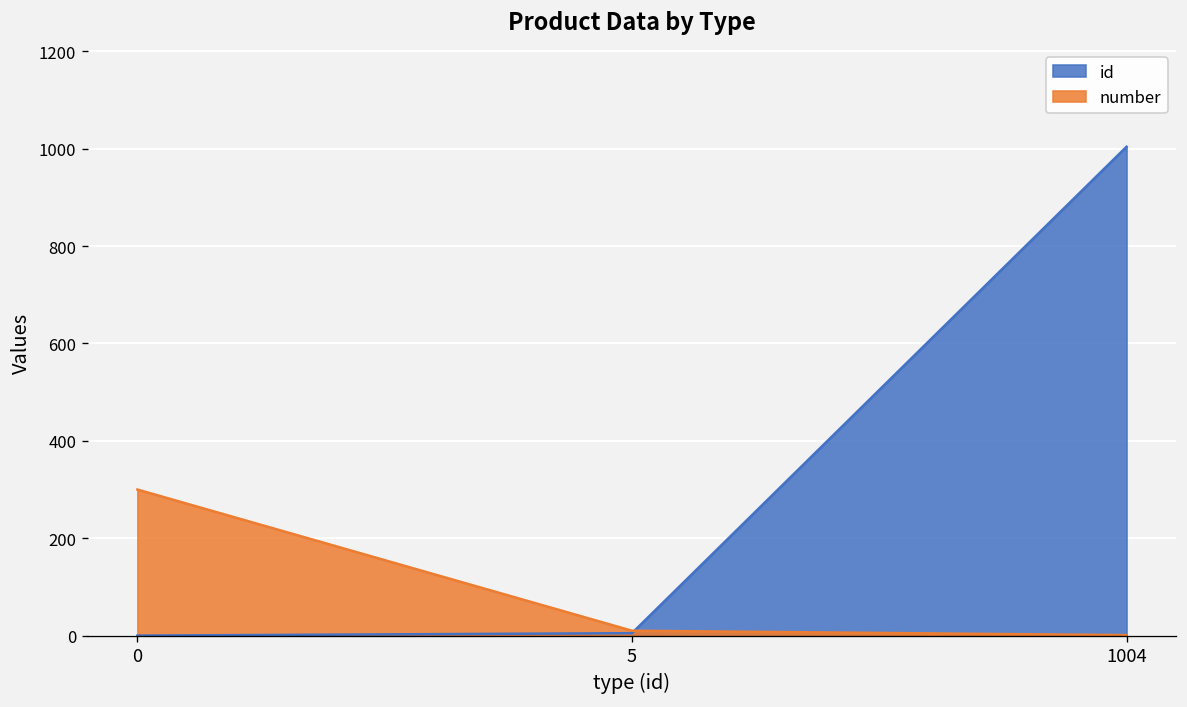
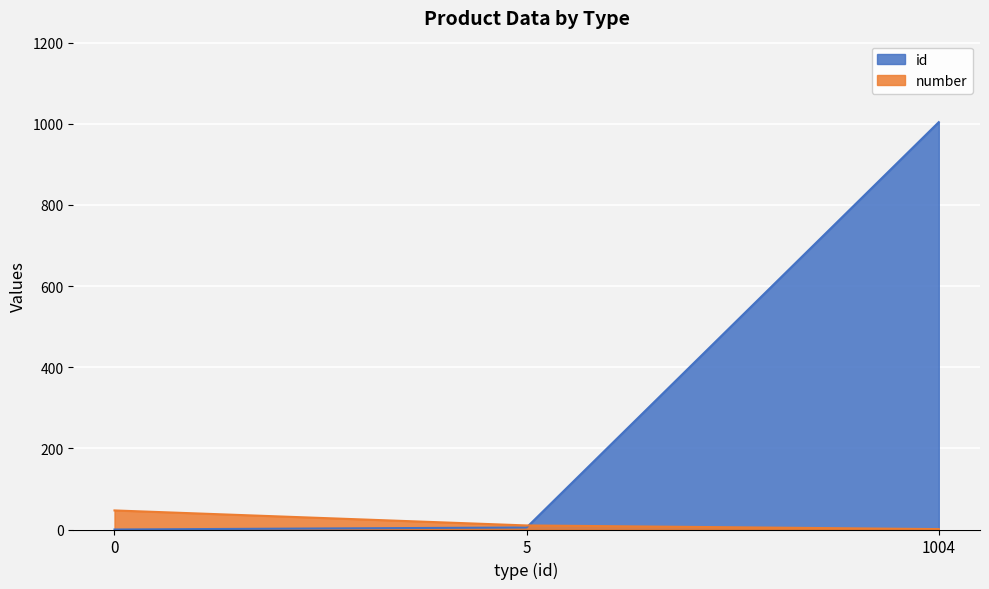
  {
    "id": {
      "0": 0,
      "1004": 1000
    },
    "number": {
-     "0": 300,
+     "0": 50,
      "1004": 0
    }
  }
